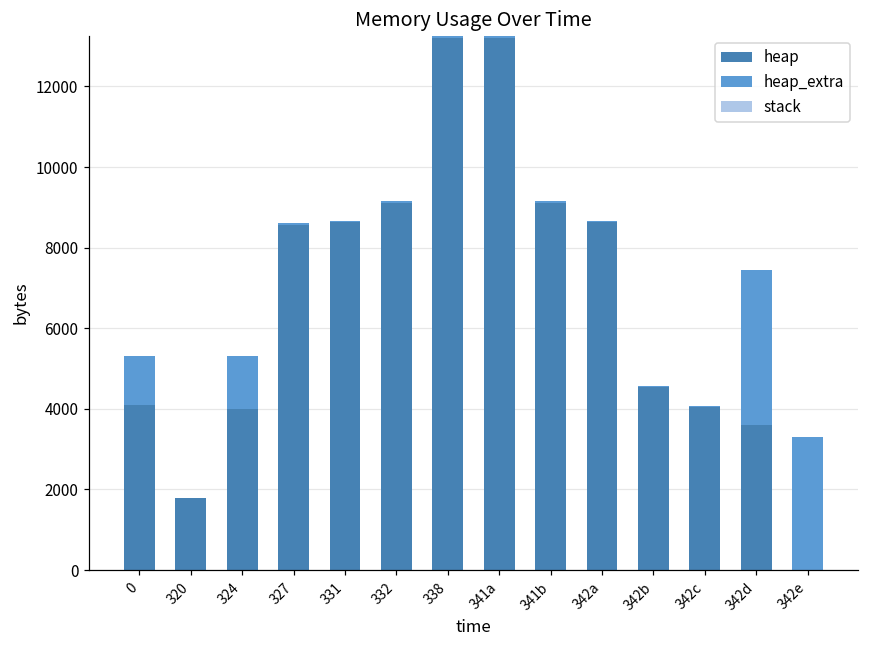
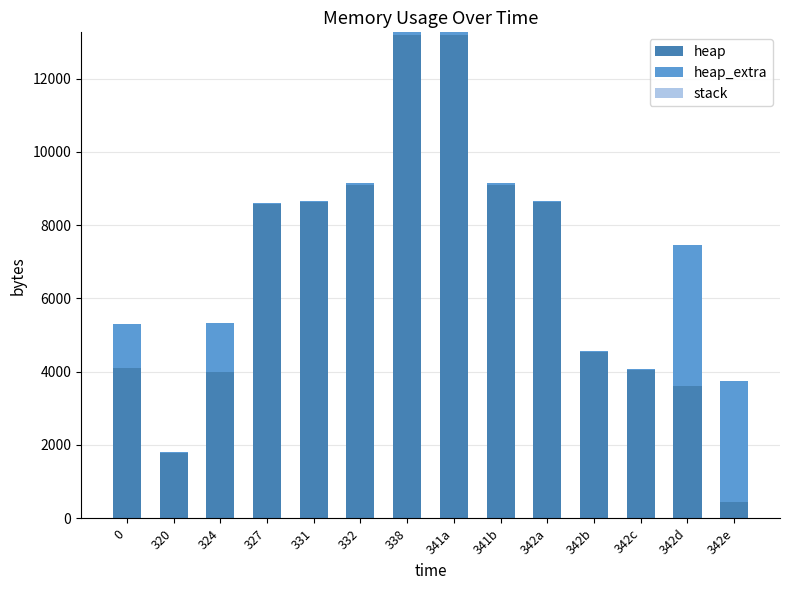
  {
    "heap": {
      "0": 4100,
      "320": 1800,
      "324": 4000,
      "327": 8600,
      "331": 8600,
      "332": 9100,
      "338": 13200,
      "341a": 13200,
      "341b": 9100,
      "342a": 8600,
      "342b": 4500,
      "342c": 4100,
      "342d": 3600,
-     "342e": 0
+     "342e": 500
    },
    "stack": {
      "320": 0,
      "327": 0,
      "331": 0,
      "332": 0,
      "341b": 0,
      "342a": 0,
      "342b": 0,
      "342c": 0
    }
  }
